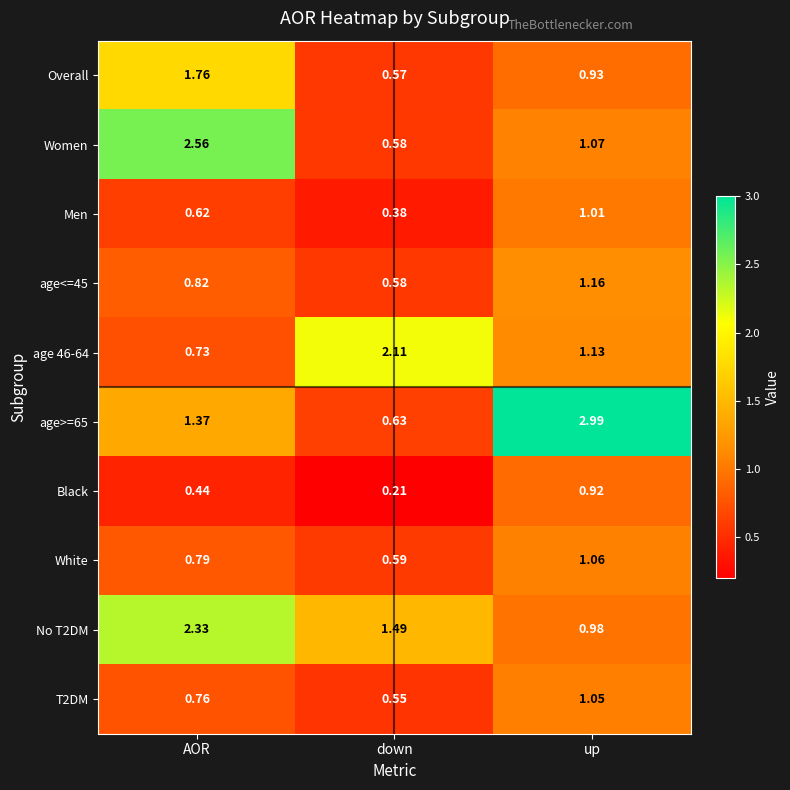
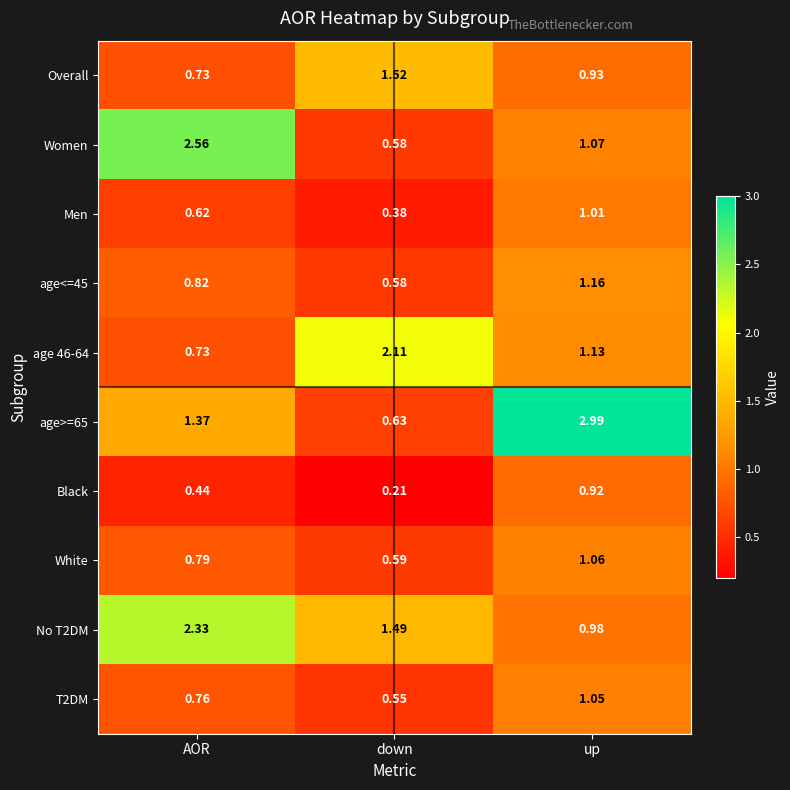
  {
    "Overall": {
-     "AOR": 1.76,
-     "down": 0.57,
+     "AOR": 0.73,
+     "down": 1.52,
      "up": 0.93
    },
    "Women": {
      "AOR": 2.56,
      "down": 0.58,
      "up": 1.07
    },
    "Men": {
      "AOR": 0.62,
      "down": 0.38,
      "up": 1.01
    },
    "age<=45": {
      "AOR": 0.82,
      "down": 0.58,
      "up": 1.16
    },
    "age 46-64": {
      "AOR": 0.73,
      "down": 2.11,
      "up": 1.13
    },
    "age>=65": {
      "AOR": 1.37,
      "down": 0.63,
      "up": 2.99
    },
    "Black": {
      "AOR": 0.44,
      "down": 0.21,
      "up": 0.92
    },
    "White": {
      "AOR": 0.79,
      "down": 0.59,
      "up": 1.06
    },
    "No T2DM": {
      "AOR": 2.33,
      "down": 1.49,
      "up": 0.98
    },
    "T2DM": {
      "AOR": 0.76,
      "down": 0.55,
      "up": 1.05
    }
  }
